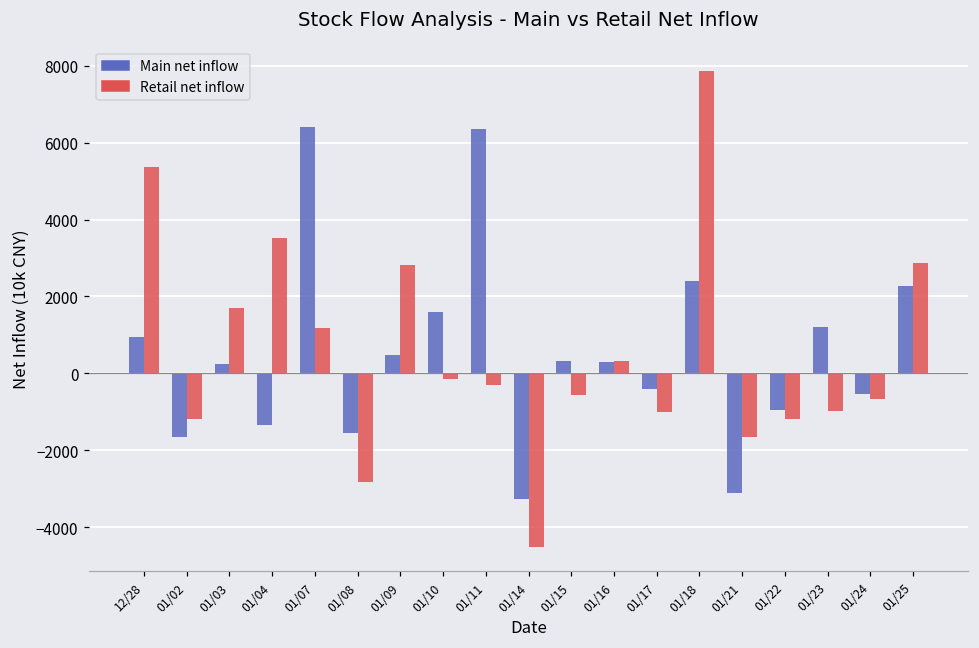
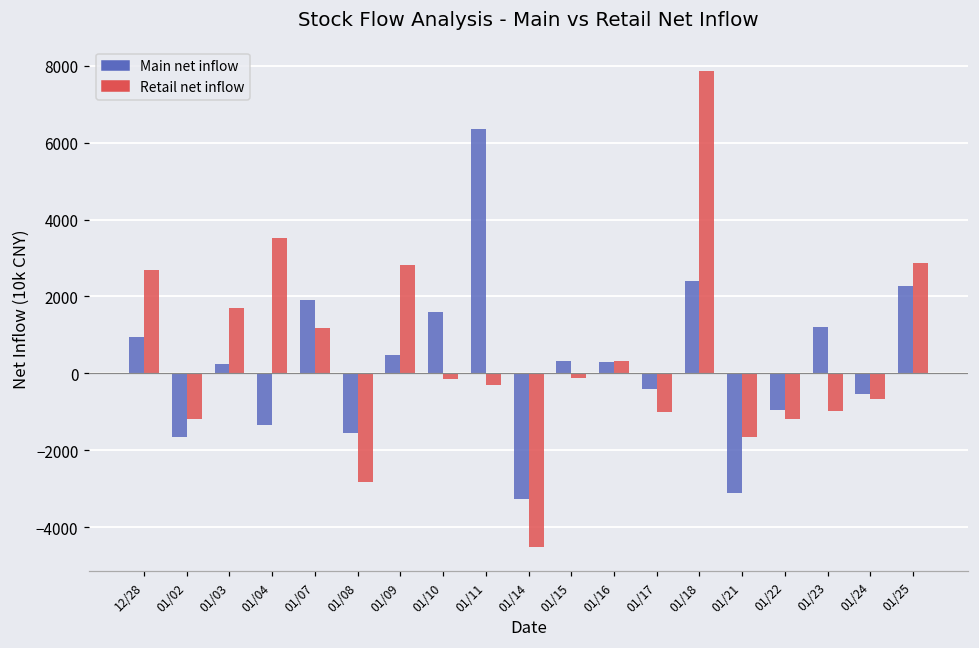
  {
    "Main net inflow": {
      "12/28": 900,
      "01/02": -1700,
      "01/03": 200,
      "01/04": -1300,
-     "01/07": 6400,
+     "01/07": 1900,
      "01/08": -1600,
      "01/09": 500,
      "01/10": 1600,
      "01/11": 6400,
      "01/14": -3300,
      "01/15": 300,
      "01/16": 300,
      "01/17": -400,
      "01/18": 2400,
      "01/21": -3100,
      "01/22": -900,
      "01/23": 1200,
      "01/24": -500,
      "01/25": 2300
    },
    "Retail net inflow": {
-     "12/28": 5400,
+     "12/28": 2700,
      "01/02": -1200,
      "01/03": 1700,
      "01/04": 3500,
      "01/07": 1200,
      "01/08": -2800,
      "01/09": 2800,
      "01/10": -200,
      "01/11": -300,
      "01/14": -4500,
-     "01/15": -600,
+     "01/15": -100,
      "01/16": 300,
      "01/17": -1000,
      "01/18": 7900,
      "01/21": -1700,
      "01/22": -1200,
      "01/23": -1000,
      "01/24": -700,
      "01/25": 2900
    }
  }
